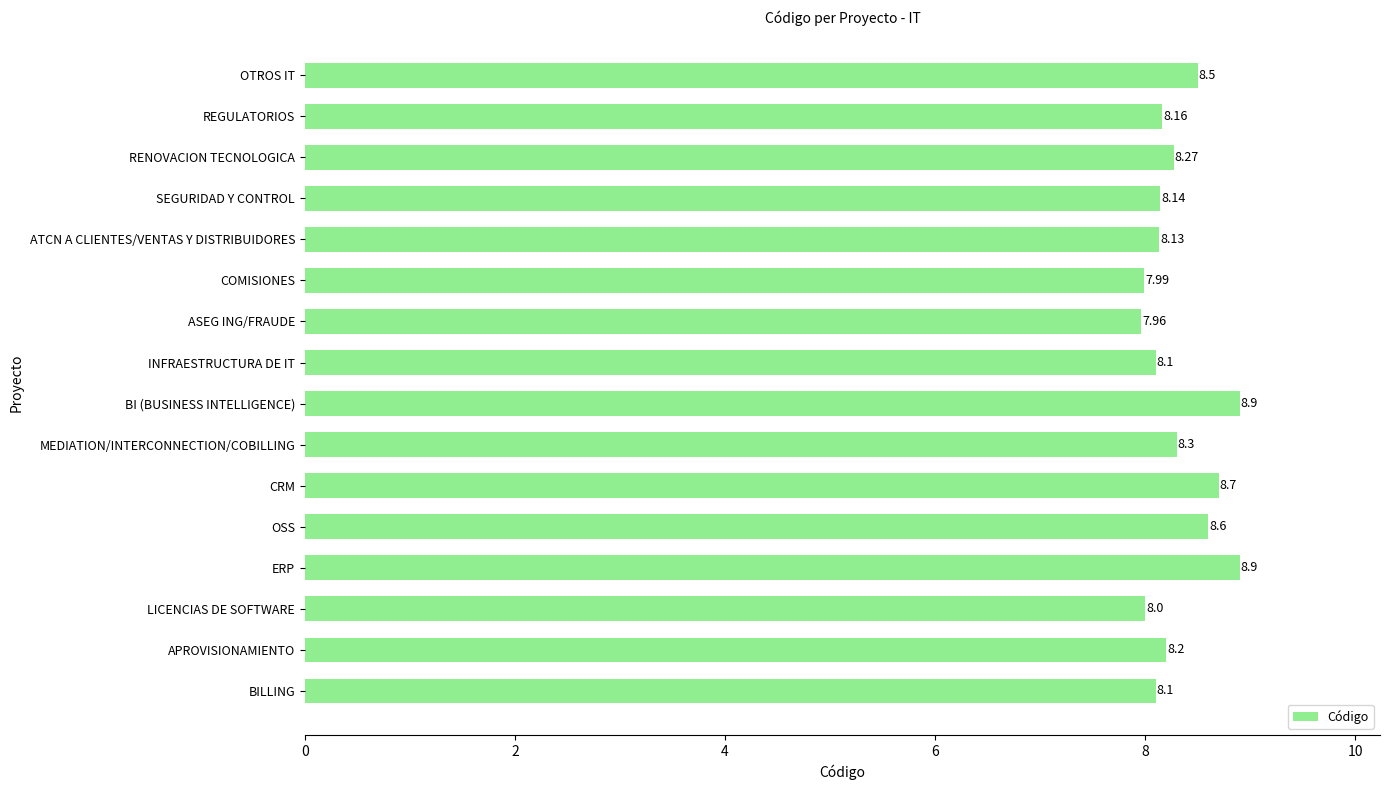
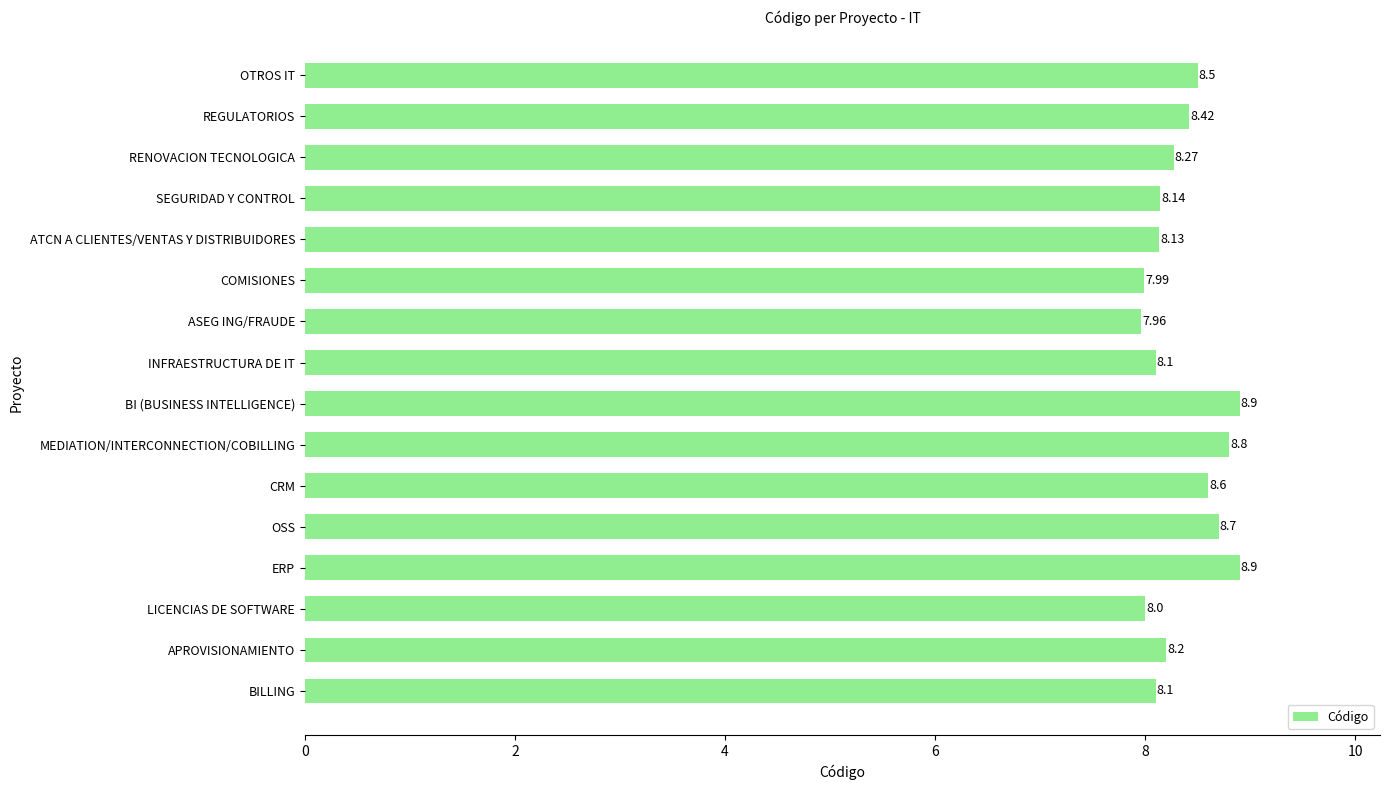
  {
    "OTROS IT": 8.5,
-   "REGULATORIOS": 8.16,
+   "REGULATORIOS": 8.42,
    "RENOVACION TECNOLOGICA": 8.27,
    "SEGURIDAD Y CONTROL": 8.14,
    "ATCN A CLIENTES/VENTAS Y DISTRIBUIDORES": 8.13,
    "COMISIONES": 7.99,
    "ASEG ING/FRAUDE": 7.96,
    "INFRAESTRUCTURA DE IT": 8.1,
    "BI (BUSINESS INTELLIGENCE)": 8.9,
-   "MEDIATION/INTERCONNECTION/COBILLING": 8.3,
-   "CRM": 8.7,
-   "OSS": 8.6,
+   "MEDIATION/INTERCONNECTION/COBILLING": 8.8,
+   "CRM": 8.6,
+   "OSS": 8.7,
    "ERP": 8.9,
    "LICENCIAS DE SOFTWARE": 8.0,
    "APROVISIONAMIENTO": 8.2,
    "BILLING": 8.1
  }
